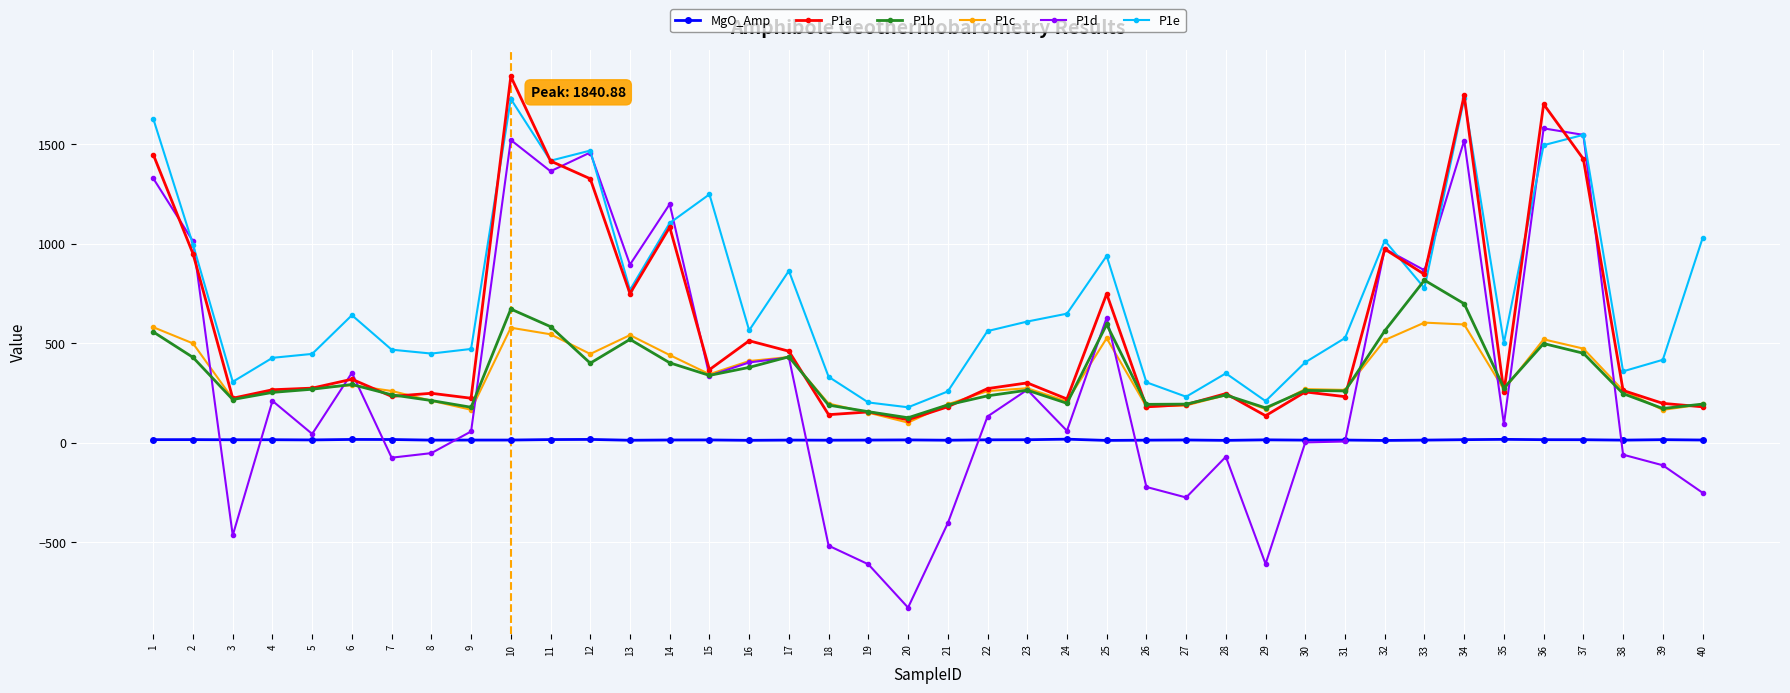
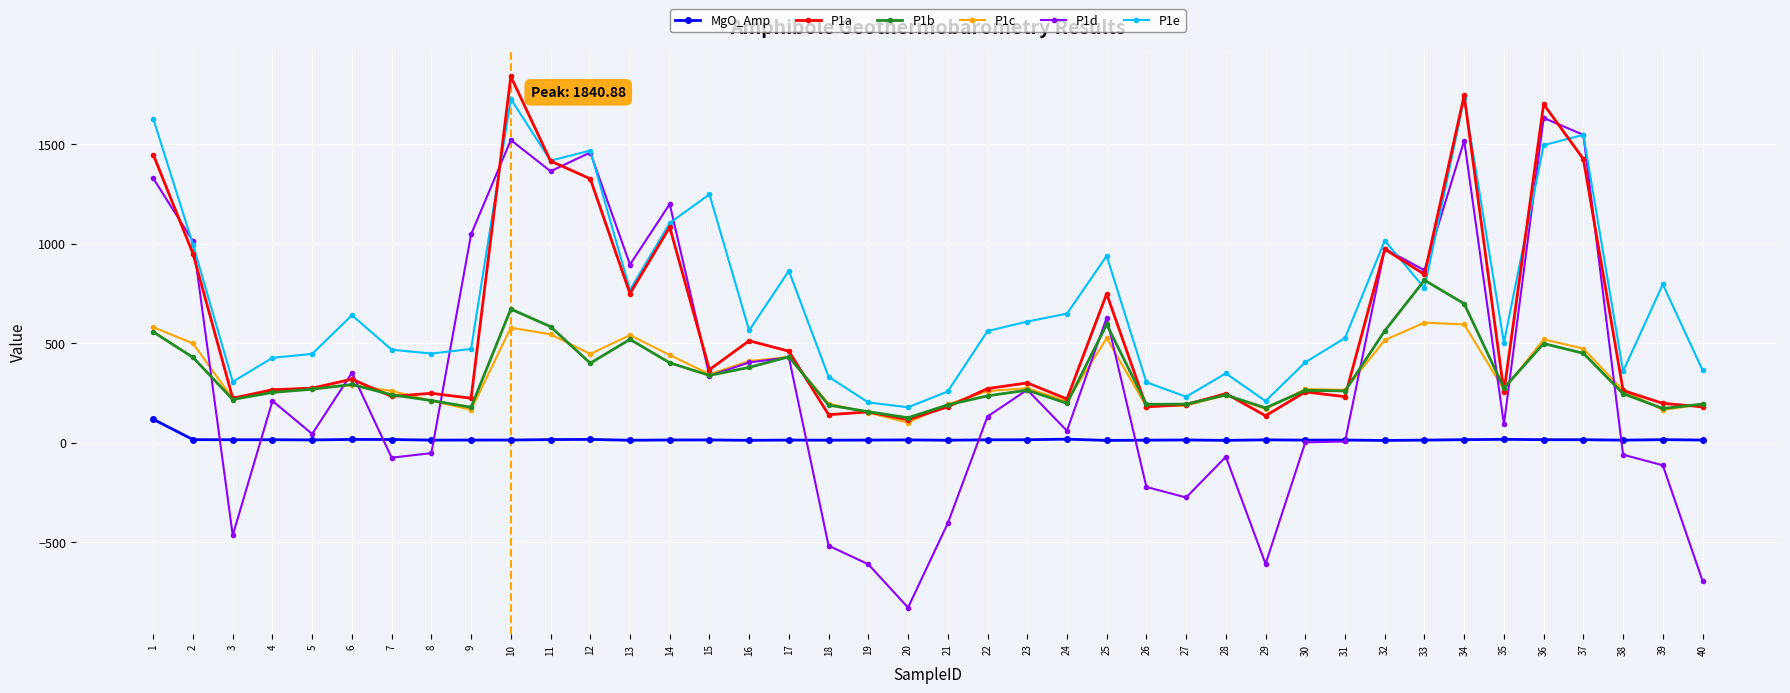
  {
    "MgO_Amp": {
-     "1": 20,
+     "1": 120,
      "2": 20,
      "3": 20,
      "4": 20,
      "5": 10,
      "6": 20,
      "7": 20,
      "8": 10,
      "9": 10,
      "10": 10,
      "11": 20,
      "12": 20,
      "13": 10,
      "14": 10,
      "15": 10,
      "16": 10,
      "17": 10,
      "18": 10,
      "19": 10,
      "20": 10,
      "21": 10,
      "22": 10,
      "23": 20,
      "24": 20,
      "25": 10,
      "26": 10,
      "27": 10,
      "28": 10,
      "29": 10,
      "32": 10,
      "33": 10,
      "34": 20,
      "35": 20,
      "36": 20,
      "37": 20,
      "38": 10,
      "39": 20,
      "40": 10
    },
    "P1a": {
      "1": 1450,
      "2": 950,
      "6": 320,
      "8": 250,
      "9": 220,
      "10": 1840,
      "12": 1330,
      "13": 750,
      "14": 1080,
      "15": 370,
      "16": 510,
      "17": 460,
      "18": 140,
      "23": 300,
      "25": 750,
      "29": 140,
      "31": 230,
      "33": 850,
      "34": 1750,
      "36": 1700,
      "37": 1430,
      "39": 200
    },
    "P1b": {
      "1": 560,
      "2": 430,
      "10": 670,
      "11": 580,
      "12": 400,
      "13": 520,
      "14": 400,
      "16": 380,
      "22": 240,
      "25": 590,
      "32": 560,
      "33": 820,
      "34": 700,
      "36": 500,
      "37": 450,
      "38": 250
    },
    "P1c": {
      "1": 580,
      "2": 500,
      "7": 260,
      "10": 580,
      "11": 550,
      "12": 450,
      "13": 540,
      "14": 440,
      "20": 100,
      "25": 530,
      "32": 520,
      "33": 600,
      "34": 590,
      "36": 520,
      "37": 470
    },
    "P1d": {
      "1": 1330,
      "2": 1010,
      "3": -470,
      "4": 210,
      "5": 40,
      "6": 350,
      "7": -80,
      "8": -50,
-     "9": 60,
+     "9": 1050,
      "10": 1520,
      "11": 1360,
      "13": 900,
      "14": 1200,
      "18": -520,
      "19": -610,
      "20": -830,
      "21": -400,
      "22": 130,
      "24": 60,
      "25": 630,
      "26": -220,
      "27": -280,
      "28": -70,
      "29": -610,
      "33": 870,
      "34": 1520,
      "35": 90,
-     "36": 1580,
+     "36": 1630,
      "38": -60,
      "39": -110,
-     "40": -250
+     "40": -690
    },
    "P1e": {
      "1": 1630,
      "2": 1000,
      "3": 310,
      "4": 430,
      "5": 450,
      "6": 640,
      "7": 470,
      "8": 450,
      "9": 470,
      "13": 770,
      "14": 1100,
      "15": 1250,
      "16": 560,
      "17": 860,
      "18": 330,
      "19": 200,
      "20": 180,
      "21": 260,
      "22": 560,
      "23": 610,
      "24": 650,
      "25": 940,
      "26": 300,
      "27": 230,
      "28": 350,
      "29": 210,
      "30": 400,
      "31": 530,
      "32": 1020,
      "33": 780,
      "34": 1730,
      "35": 500,
      "36": 1500,
      "38": 360,
-     "39": 420,
-     "40": 1030
+     "39": 800,
+     "40": 370
    }
  }
